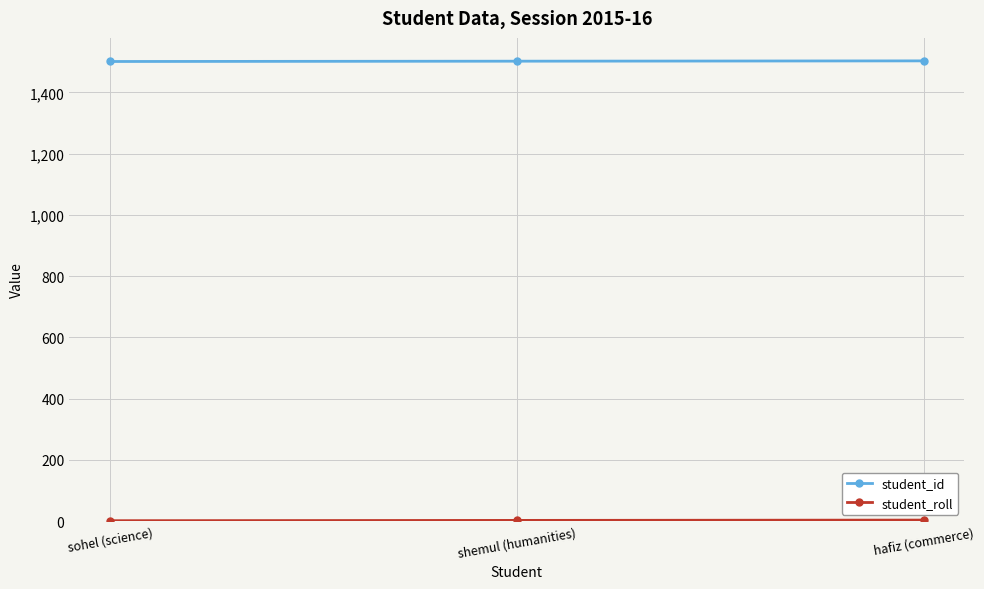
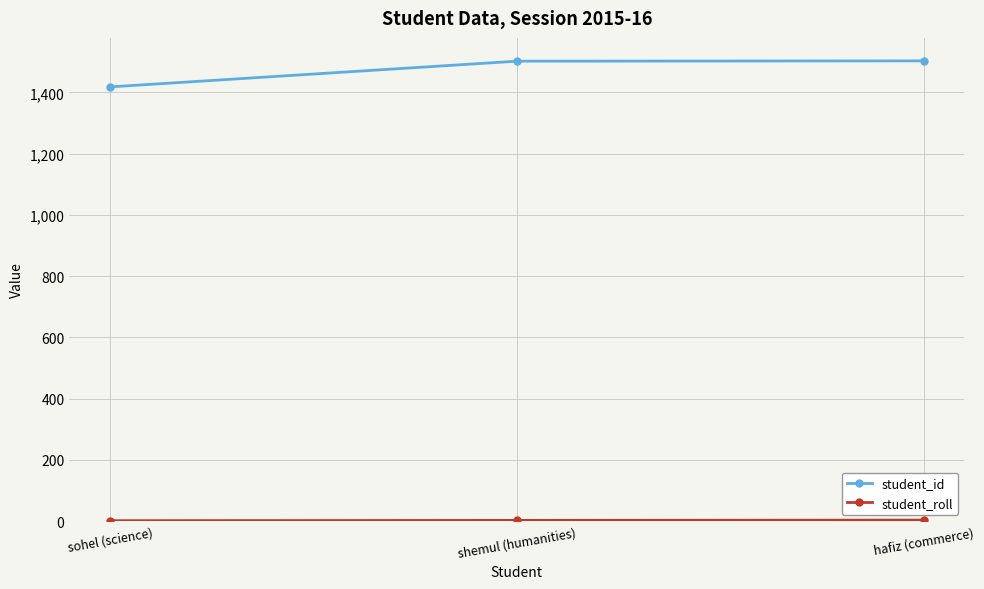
  {
    "student_id": {
-     "sohel (science)": "1,500",
+     "sohel (science)": "1,420",
      "shemul (humanities)": "1,500",
      "hafiz (commerce)": "1,500"
    },
    "student_roll": {
      "sohel (science)": "0",
      "shemul (humanities)": "0",
      "hafiz (commerce)": "0"
    }
  }
